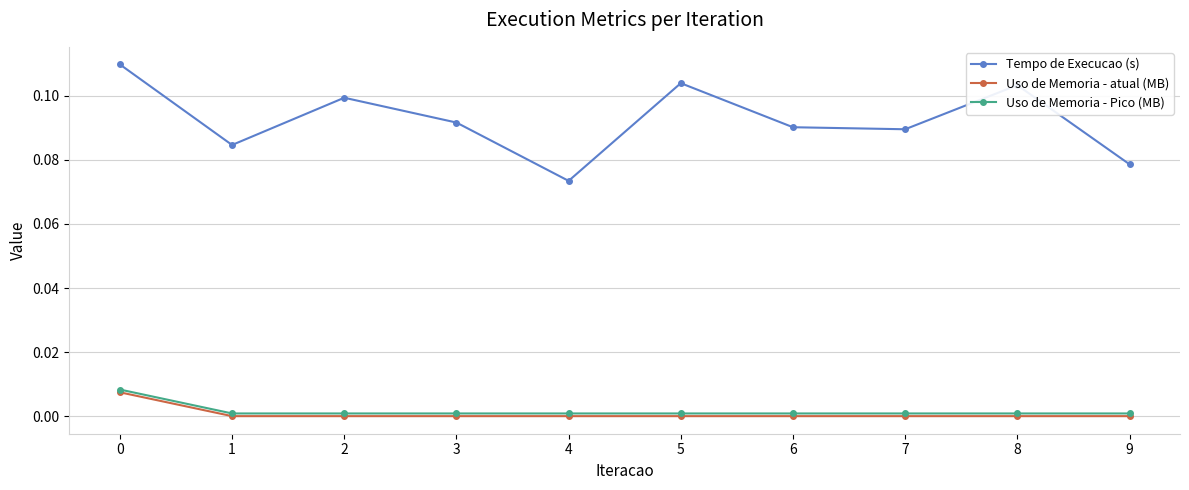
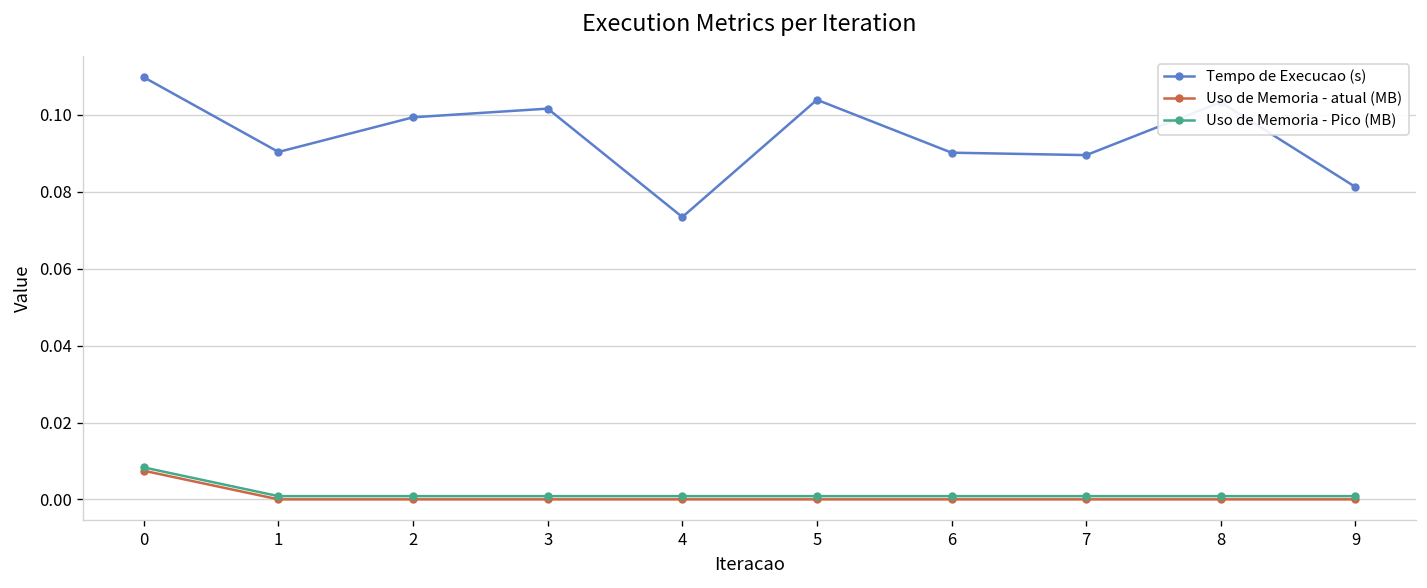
  {
    "Tempo de Execucao (s)": {
      "0": 0.110,
-     "1": 0.085,
+     "1": 0.090,
      "2": 0.099,
-     "3": 0.092,
+     "3": 0.102,
      "4": 0.073,
      "5": 0.104,
      "6": 0.090,
      "7": 0.090,
-     "9": 0.079
+     "9": 0.081
    },
    "Uso de Memoria - atual (MB)": {
      "0": 0.007,
      "1": 0.000,
      "2": 0.000,
      "3": 0.000,
      "4": 0.000,
      "5": 0.000,
      "6": 0.000,
      "7": 0.000,
      "8": 0.000,
      "9": 0.000
    },
    "Uso de Memoria - Pico (MB)": {
      "0": 0.008,
      "1": 0.001,
      "2": 0.001,
      "3": 0.001,
      "4": 0.001,
      "5": 0.001,
      "6": 0.001,
      "7": 0.001,
      "8": 0.001,
      "9": 0.001
    }
  }
